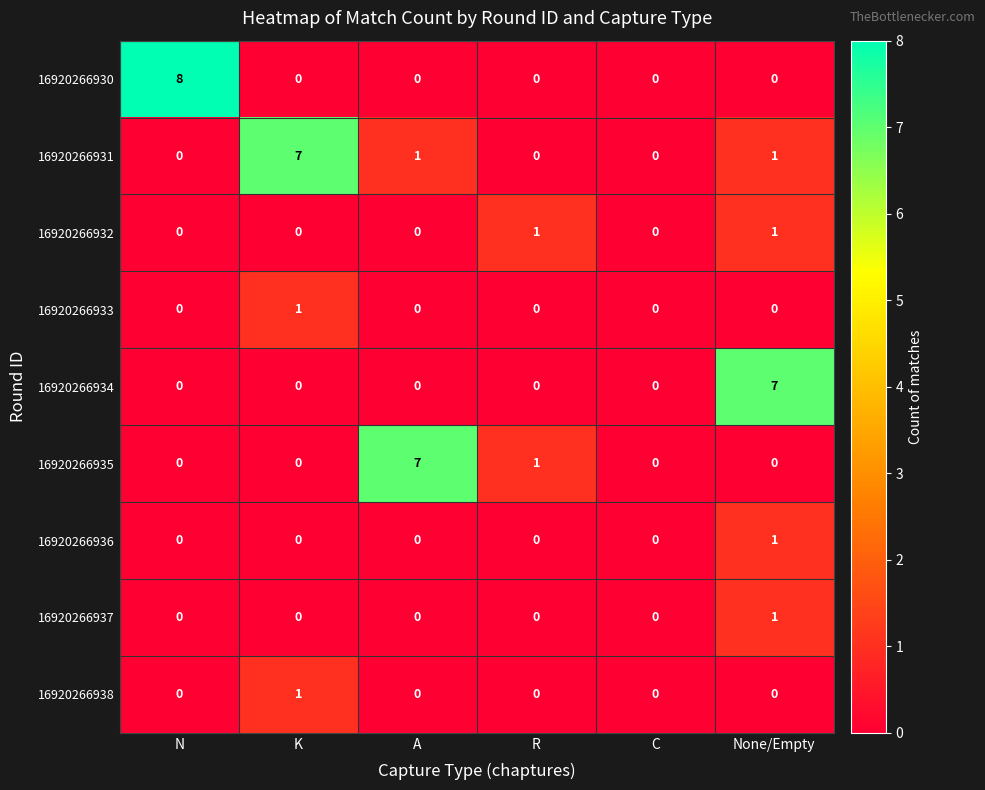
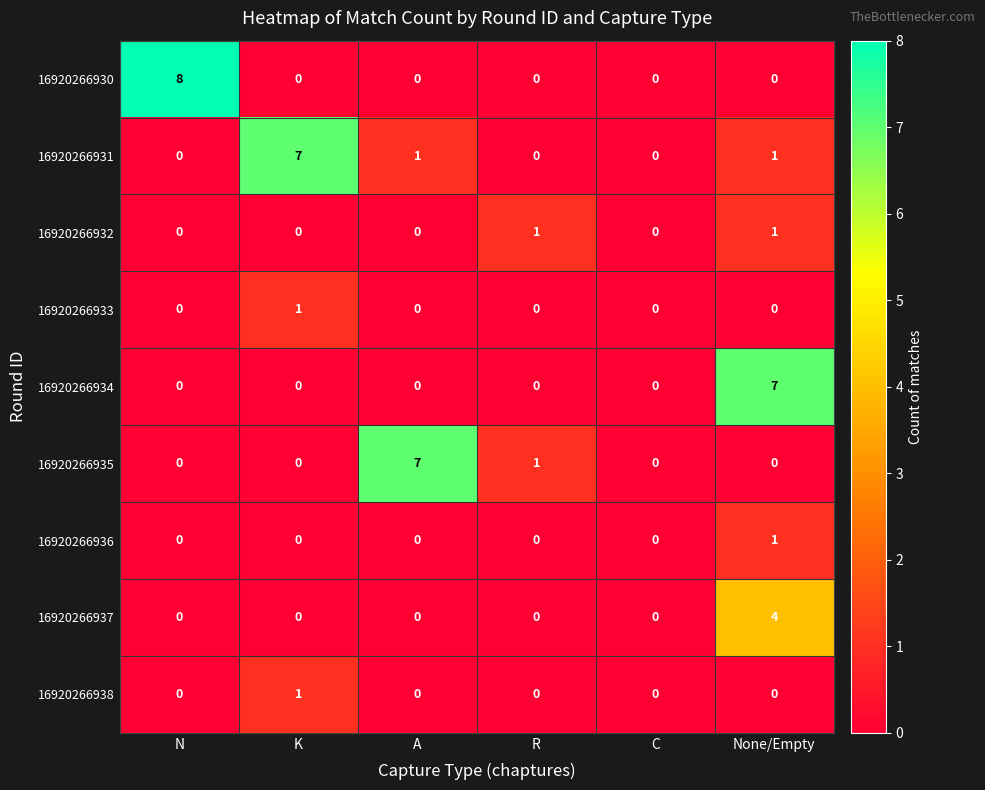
  {
    "16920266930": {
      "N": 8,
      "K": 0,
      "A": 0,
      "R": 0,
      "C": 0,
      "None/Empty": 0
    },
    "16920266931": {
      "N": 0,
      "K": 7,
      "A": 1,
      "R": 0,
      "C": 0,
      "None/Empty": 1
    },
    "16920266932": {
      "N": 0,
      "K": 0,
      "A": 0,
      "R": 1,
      "C": 0,
      "None/Empty": 1
    },
    "16920266933": {
      "N": 0,
      "K": 1,
      "A": 0,
      "R": 0,
      "C": 0,
      "None/Empty": 0
    },
    "16920266934": {
      "N": 0,
      "K": 0,
      "A": 0,
      "R": 0,
      "C": 0,
      "None/Empty": 7
    },
    "16920266935": {
      "N": 0,
      "K": 0,
      "A": 7,
      "R": 1,
      "C": 0,
      "None/Empty": 0
    },
    "16920266936": {
      "N": 0,
      "K": 0,
      "A": 0,
      "R": 0,
      "C": 0,
      "None/Empty": 1
    },
    "16920266937": {
      "N": 0,
      "K": 0,
      "A": 0,
      "R": 0,
      "C": 0,
-     "None/Empty": 1
+     "None/Empty": 4
    },
    "16920266938": {
      "N": 0,
      "K": 1,
      "A": 0,
      "R": 0,
      "C": 0,
      "None/Empty": 0
    }
  }
